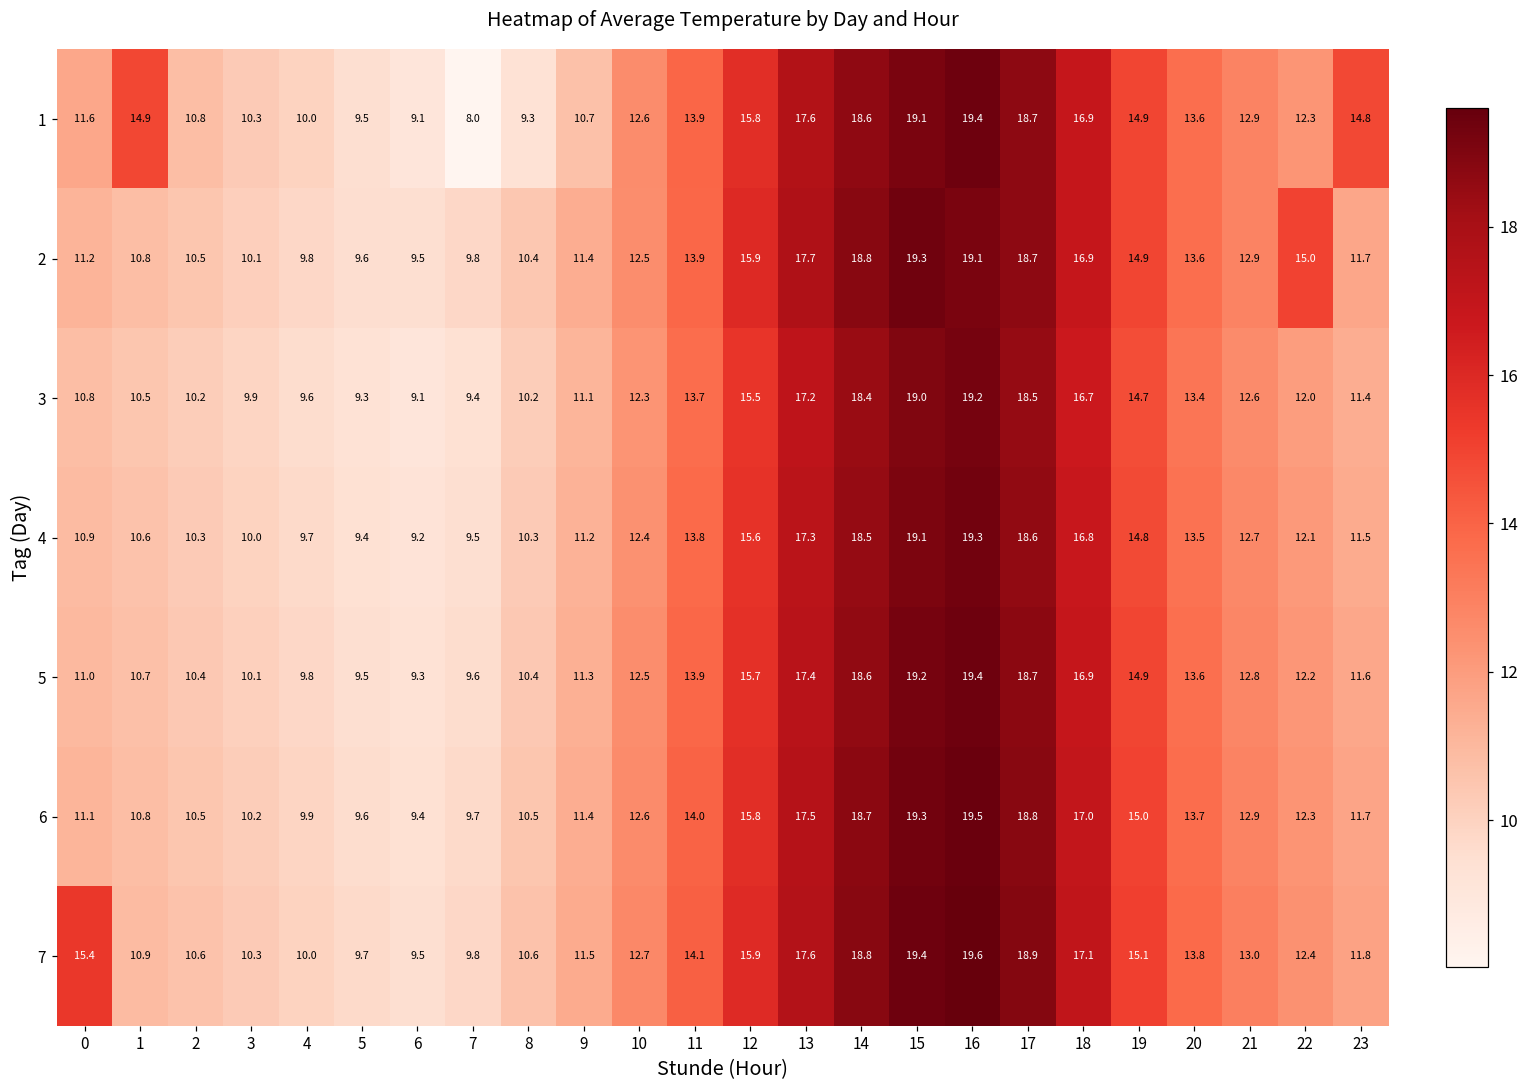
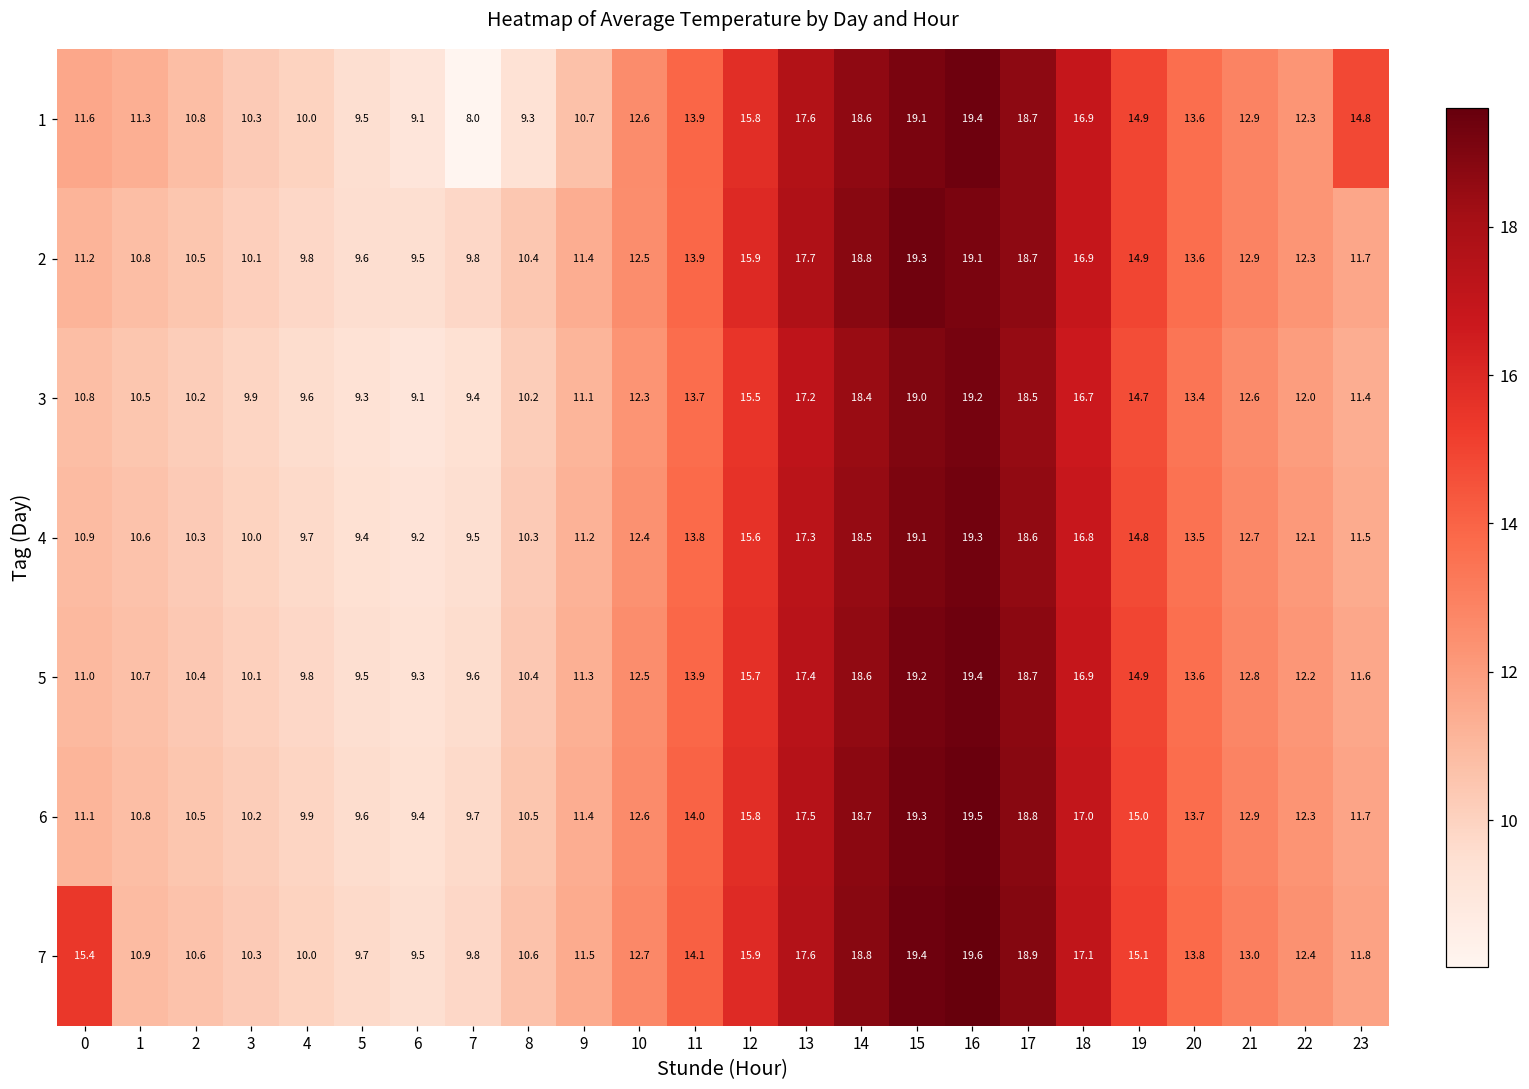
  {
    "1": {
      "0": 11.6,
-     "1": 14.9,
+     "1": 11.3,
      "2": 10.8,
      "3": 10.3,
      "4": 10.0,
      "5": 9.5,
      "6": 9.1,
      "7": 8.0,
      "8": 9.3,
      "9": 10.7,
      "10": 12.6,
      "11": 13.9,
      "12": 15.8,
      "13": 17.6,
      "14": 18.6,
      "15": 19.1,
      "16": 19.4,
      "17": 18.7,
      "18": 16.9,
      "19": 14.9,
      "20": 13.6,
      "21": 12.9,
      "22": 12.3,
      "23": 14.8
    },
    "2": {
      "0": 11.2,
      "1": 10.8,
      "2": 10.5,
      "3": 10.1,
      "4": 9.8,
      "5": 9.6,
      "6": 9.5,
      "7": 9.8,
      "8": 10.4,
      "9": 11.4,
      "10": 12.5,
      "11": 13.9,
      "12": 15.9,
      "13": 17.7,
      "14": 18.8,
      "15": 19.3,
      "16": 19.1,
      "17": 18.7,
      "18": 16.9,
      "19": 14.9,
      "20": 13.6,
      "21": 12.9,
-     "22": 15.0,
+     "22": 12.3,
      "23": 11.7
    },
    "3": {
      "0": 10.8,
      "1": 10.5,
      "2": 10.2,
      "3": 9.9,
      "4": 9.6,
      "5": 9.3,
      "6": 9.1,
      "7": 9.4,
      "8": 10.2,
      "9": 11.1,
      "10": 12.3,
      "11": 13.7,
      "12": 15.5,
      "13": 17.2,
      "14": 18.4,
      "15": 19.0,
      "16": 19.2,
      "17": 18.5,
      "18": 16.7,
      "19": 14.7,
      "20": 13.4,
      "21": 12.6,
      "22": 12.0,
      "23": 11.4
    },
    "4": {
      "0": 10.9,
      "1": 10.6,
      "2": 10.3,
      "3": 10.0,
      "4": 9.7,
      "5": 9.4,
      "6": 9.2,
      "7": 9.5,
      "8": 10.3,
      "9": 11.2,
      "10": 12.4,
      "11": 13.8,
      "12": 15.6,
      "13": 17.3,
      "14": 18.5,
      "15": 19.1,
      "16": 19.3,
      "17": 18.6,
      "18": 16.8,
      "19": 14.8,
      "20": 13.5,
      "21": 12.7,
      "22": 12.1,
      "23": 11.5
    },
    "5": {
      "0": 11.0,
      "1": 10.7,
      "2": 10.4,
      "3": 10.1,
      "4": 9.8,
      "5": 9.5,
      "6": 9.3,
      "7": 9.6,
      "8": 10.4,
      "9": 11.3,
      "10": 12.5,
      "11": 13.9,
      "12": 15.7,
      "13": 17.4,
      "14": 18.6,
      "15": 19.2,
      "16": 19.4,
      "17": 18.7,
      "18": 16.9,
      "19": 14.9,
      "20": 13.6,
      "21": 12.8,
      "22": 12.2,
      "23": 11.6
    },
    "6": {
      "0": 11.1,
      "1": 10.8,
      "2": 10.5,
      "3": 10.2,
      "4": 9.9,
      "5": 9.6,
      "6": 9.4,
      "7": 9.7,
      "8": 10.5,
      "9": 11.4,
      "10": 12.6,
      "11": 14.0,
      "12": 15.8,
      "13": 17.5,
      "14": 18.7,
      "15": 19.3,
      "16": 19.5,
      "17": 18.8,
      "18": 17.0,
      "19": 15.0,
      "20": 13.7,
      "21": 12.9,
      "22": 12.3,
      "23": 11.7
    },
    "7": {
      "0": 15.4,
      "1": 10.9,
      "2": 10.6,
      "3": 10.3,
      "4": 10.0,
      "5": 9.7,
      "6": 9.5,
      "7": 9.8,
      "8": 10.6,
      "9": 11.5,
      "10": 12.7,
      "11": 14.1,
      "12": 15.9,
      "13": 17.6,
      "14": 18.8,
      "15": 19.4,
      "16": 19.6,
      "17": 18.9,
      "18": 17.1,
      "19": 15.1,
      "20": 13.8,
      "21": 13.0,
      "22": 12.4,
      "23": 11.8
    }
  }
